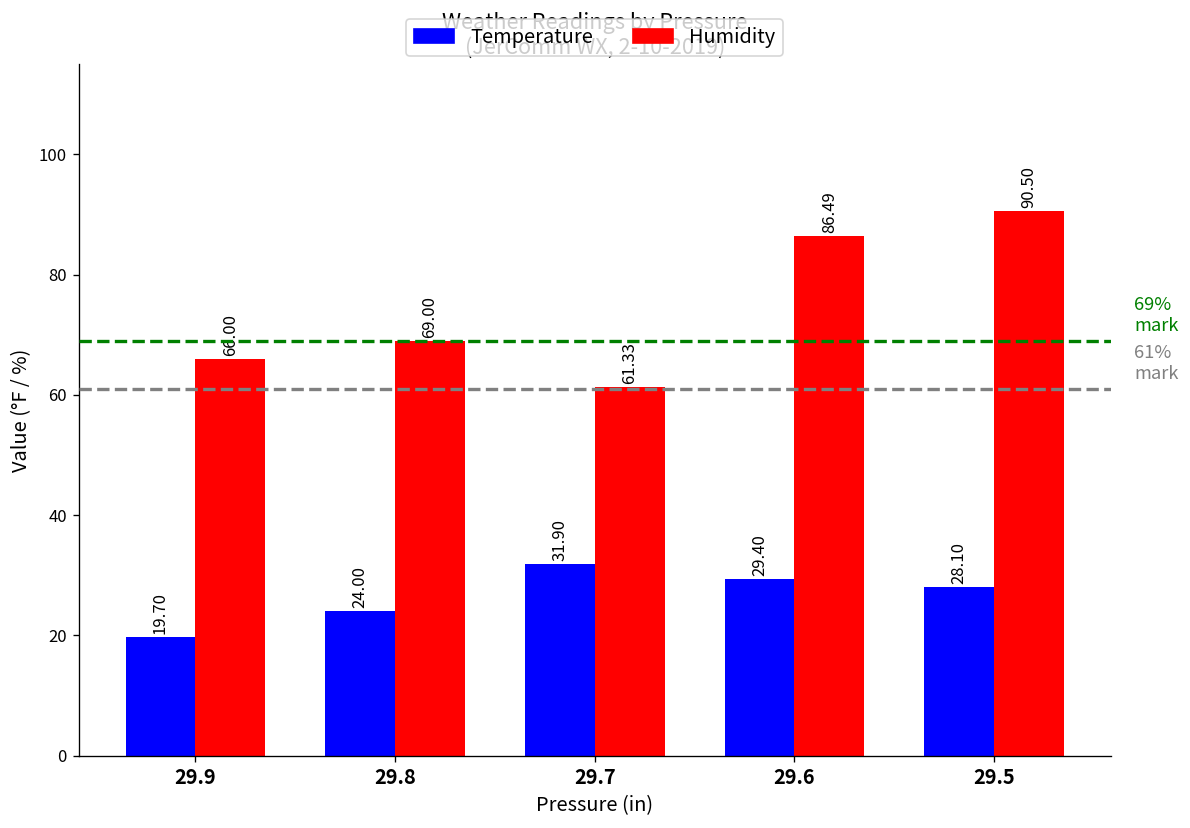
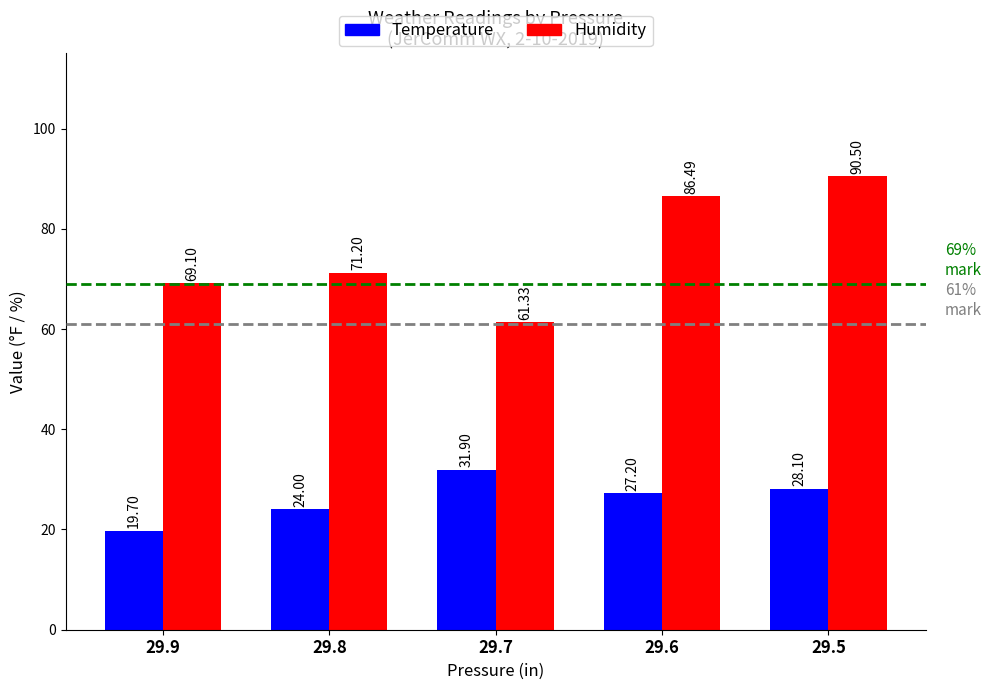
  {
    "Temperature": {
      "29.9": 19.70,
      "29.8": 24.00,
      "29.7": 31.90,
-     "29.6": 29.40,
+     "29.6": 27.20,
      "29.5": 28.10
    },
    "Humidity": {
-     "29.9": 66.00,
-     "29.8": 69.00,
+     "29.9": 69.10,
+     "29.8": 71.20,
      "29.7": 61.33,
      "29.6": 86.49,
      "29.5": 90.50
    }
  }
